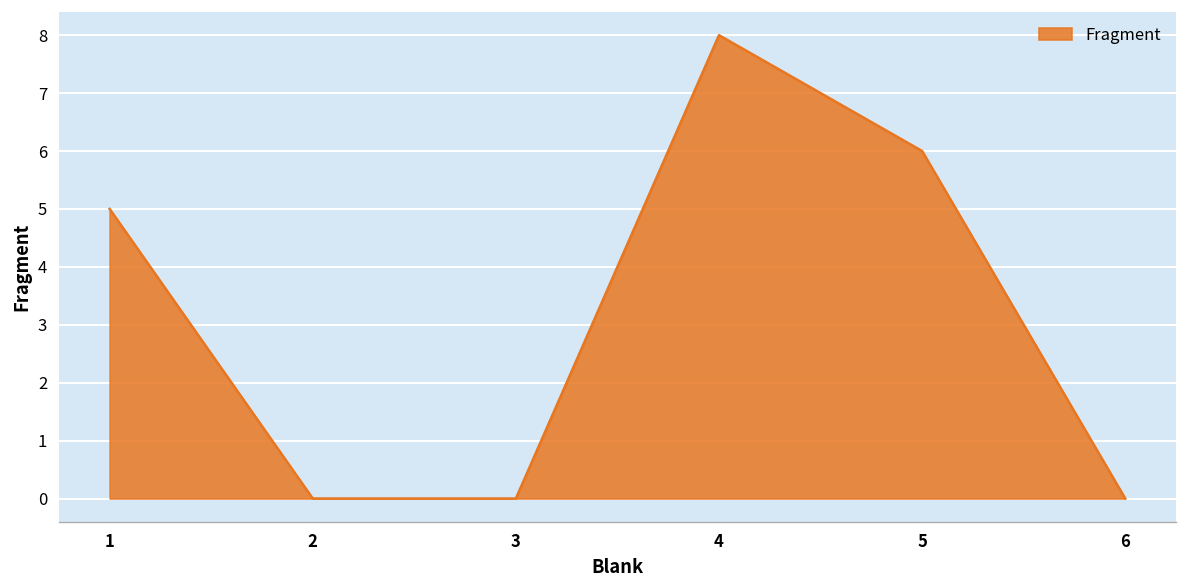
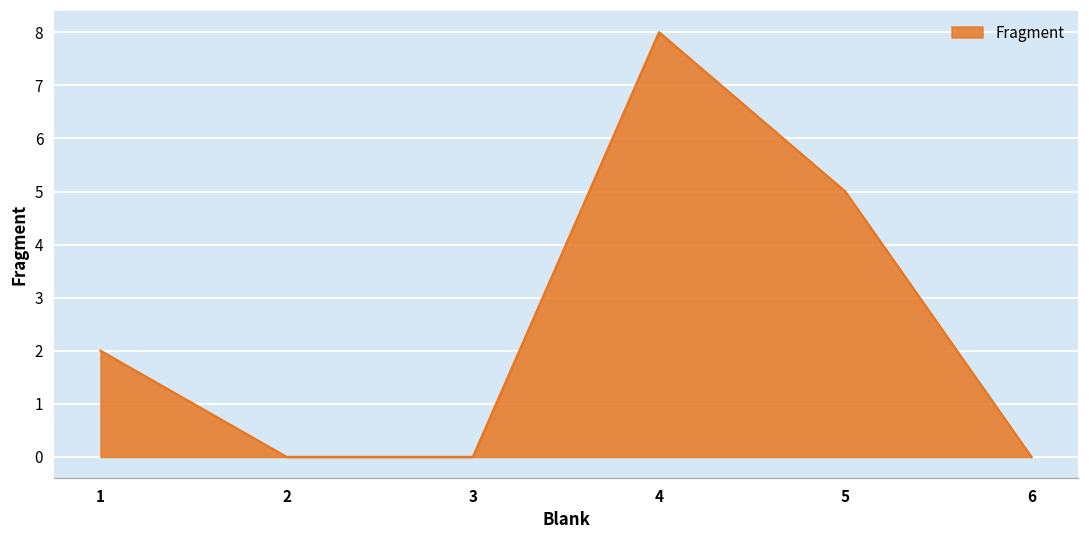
  {
-   "1": 5,
+   "1": 2,
    "2": 0,
    "3": 0,
    "4": 8,
-   "5": 6,
+   "5": 5,
    "6": 0
  }
